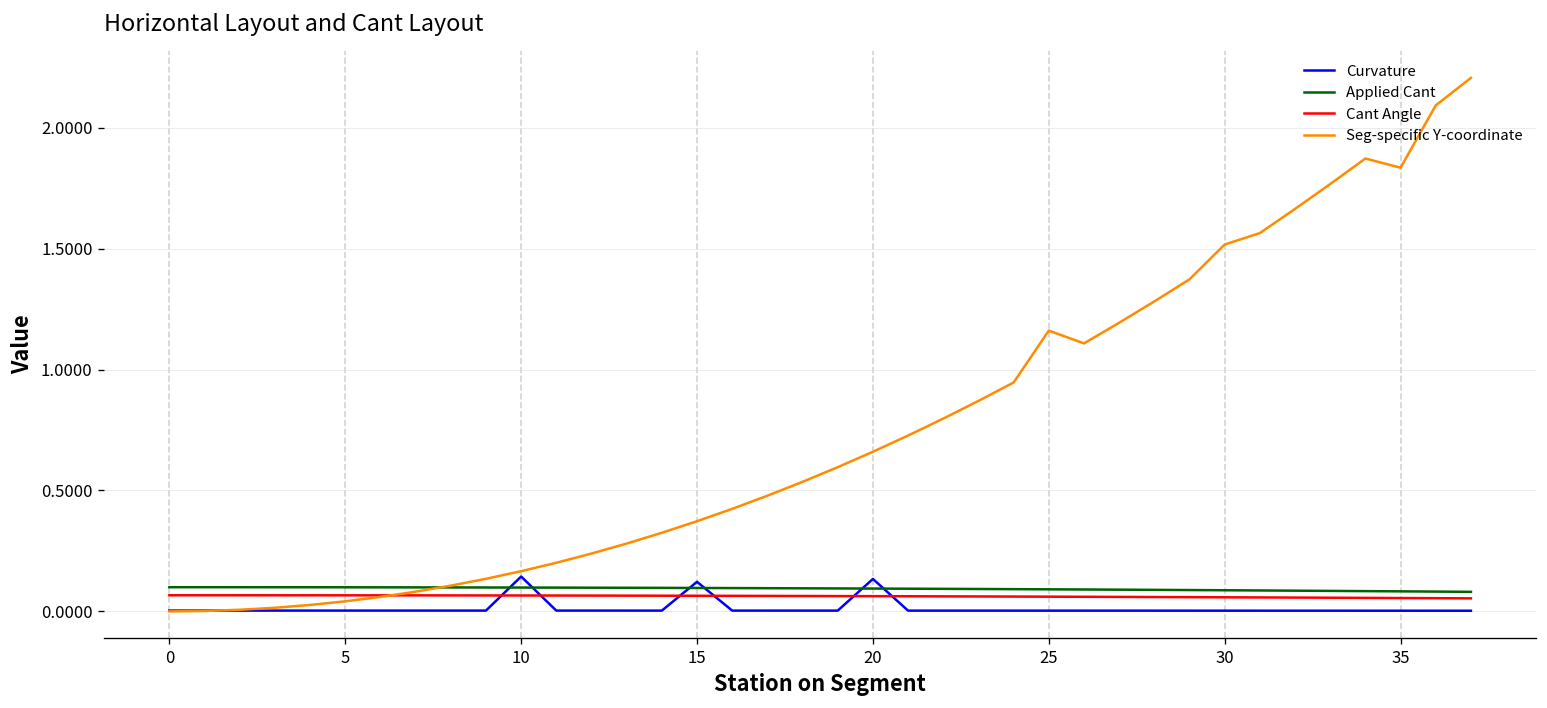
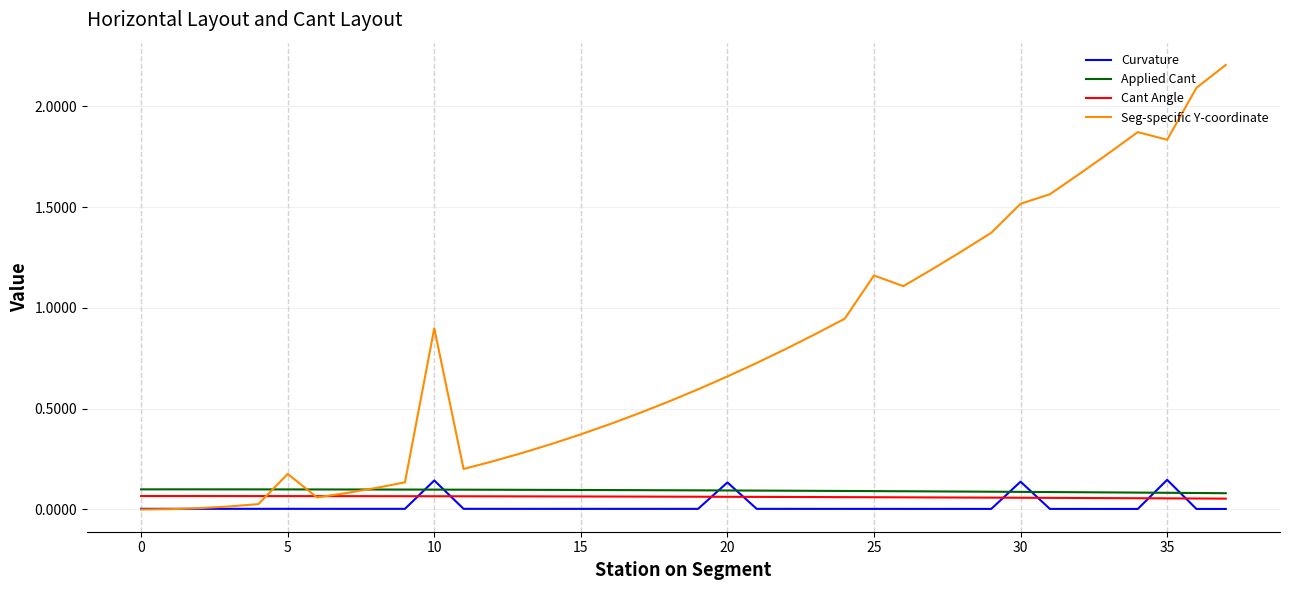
  {
    "Curvature": {
      "5": 0.00,
      "10": 0.14,
-     "15": 0.12,
+     "15": 0.00,
      "20": 0.13,
      "25": 0.00,
-     "30": 0.00,
-     "35": 0.00
+     "30": 0.14,
+     "35": 0.15
    },
    "Applied Cant": {
      "0": 0.10,
      "5": 0.10,
      "10": 0.10,
      "15": 0.10,
      "20": 0.09,
      "25": 0.09,
      "30": 0.09,
      "35": 0.08
    },
    "Cant Angle": {
      "0": 0.07,
      "5": 0.07,
      "10": 0.07,
      "15": 0.06,
      "20": 0.06,
      "25": 0.06,
      "30": 0.06,
      "35": 0.06
    },
    "Seg-specific Y-coordinate": {
-     "5": 0.04,
-     "10": 0.17,
+     "5": 0.18,
+     "10": 0.90,
      "15": 0.37,
      "20": 0.66,
      "25": 1.16,
      "30": 1.52,
      "35": 1.83
    }
  }
